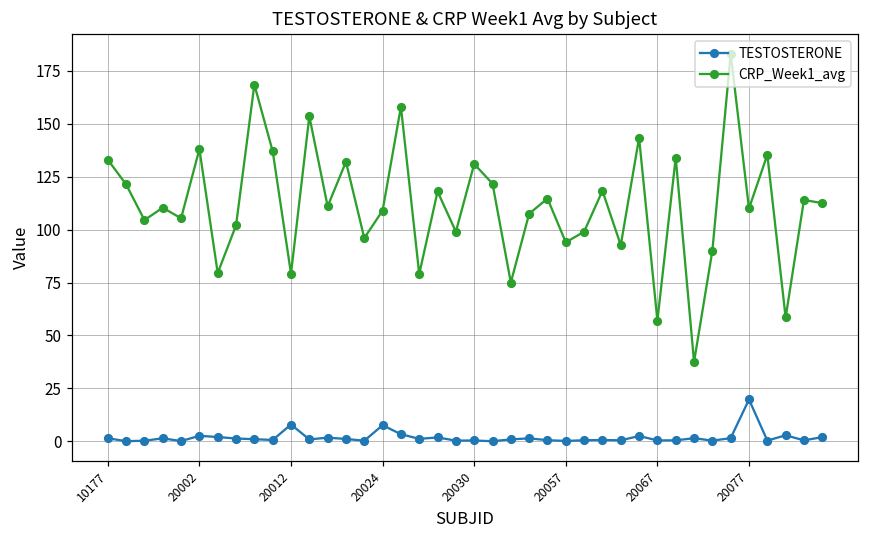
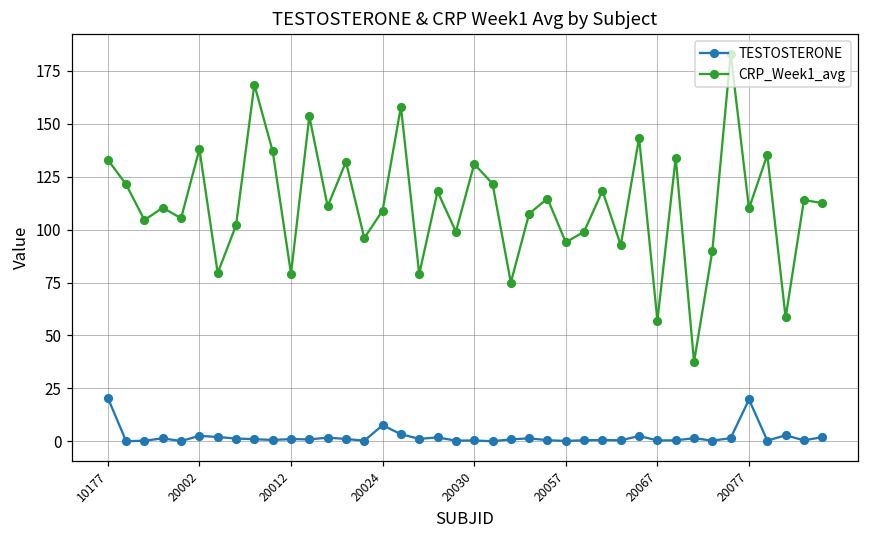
  {
    "TESTOSTERONE": {
-     "10177": 1,
+     "10177": 21,
      "20002": 3,
-     "20012": 8,
+     "20012": 1,
      "20024": 8,
      "20030": 0,
      "20057": 0,
      "20067": 0,
      "20077": 20
    },
    "CRP_Week1_avg": {
      "10177": 133,
      "20002": 138,
      "20012": 79,
      "20024": 109,
      "20030": 131,
      "20057": 94,
      "20067": 57,
      "20077": 110
    }
  }
